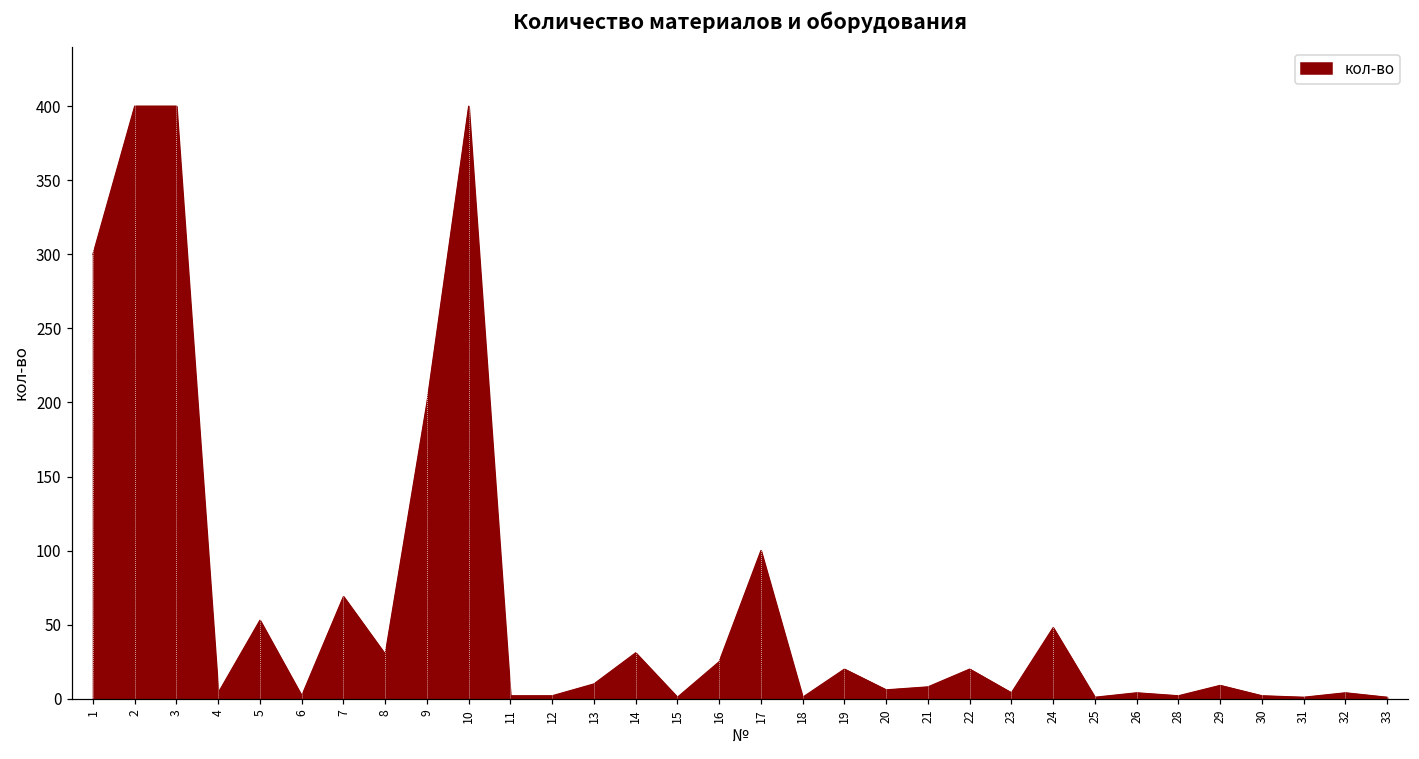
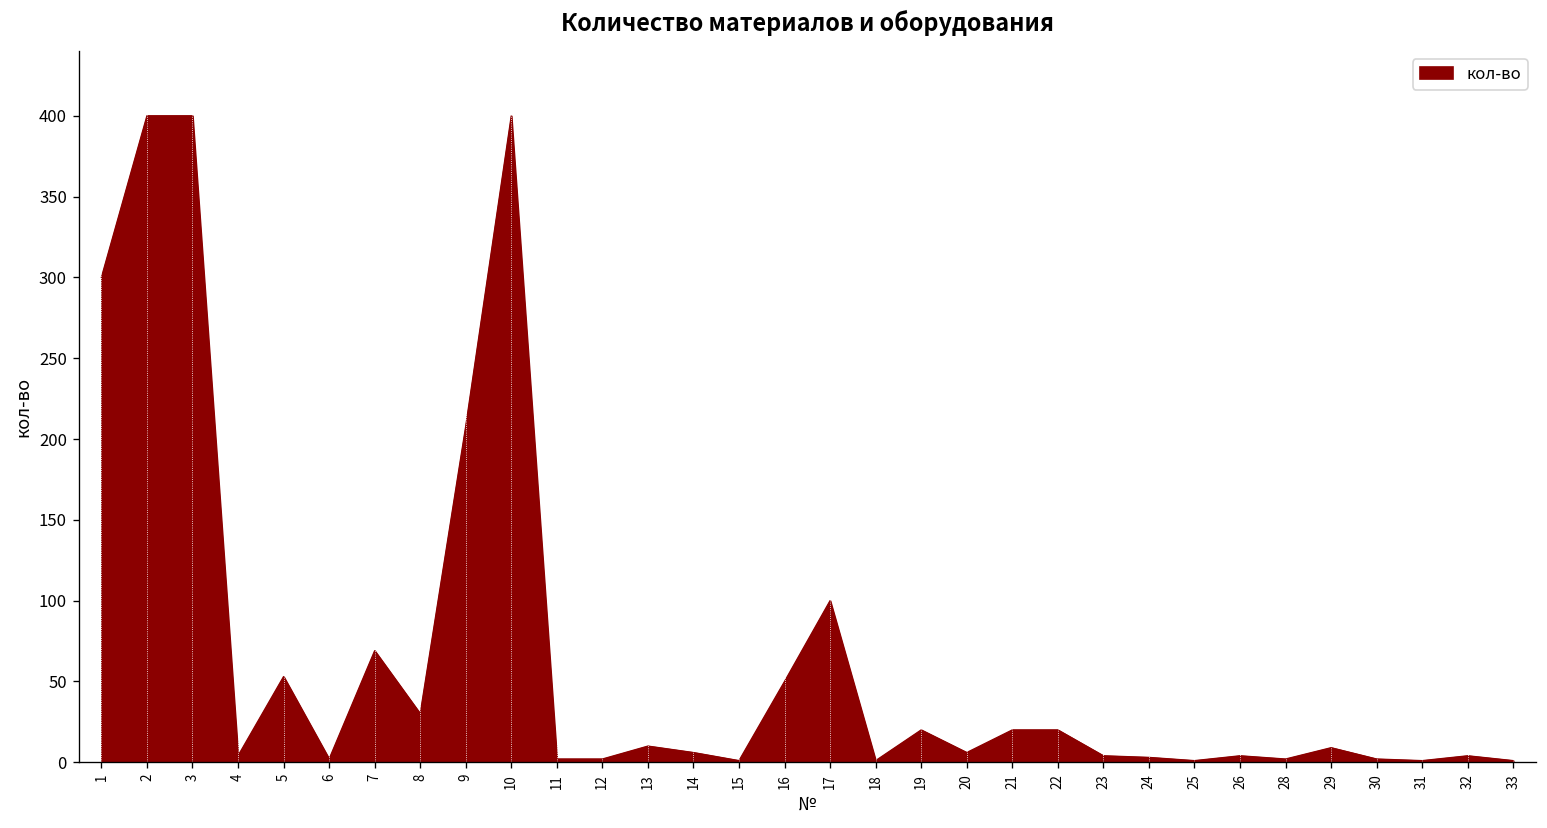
  {
    "1": 300,
    "2": 400,
    "3": 400,
    "4": 4,
    "5": 53,
    "6": 2,
    "7": 69,
    "8": 30,
-   "9": 200,
+   "9": 208,
    "10": 400,
    "11": 2,
    "12": 2,
    "13": 10,
-   "14": 31,
+   "14": 6,
    "15": 1,
-   "16": 25,
+   "16": 50,
    "17": 100,
    "18": 1,
    "19": 20,
    "20": 6,
-   "21": 8,
+   "21": 20,
    "22": 20,
    "23": 4,
-   "24": 48,
+   "24": 3,
    "25": 1,
    "26": 4,
    "28": 2,
    "29": 9,
    "30": 2,
    "31": 1,
    "32": 4,
    "33": 1
  }
